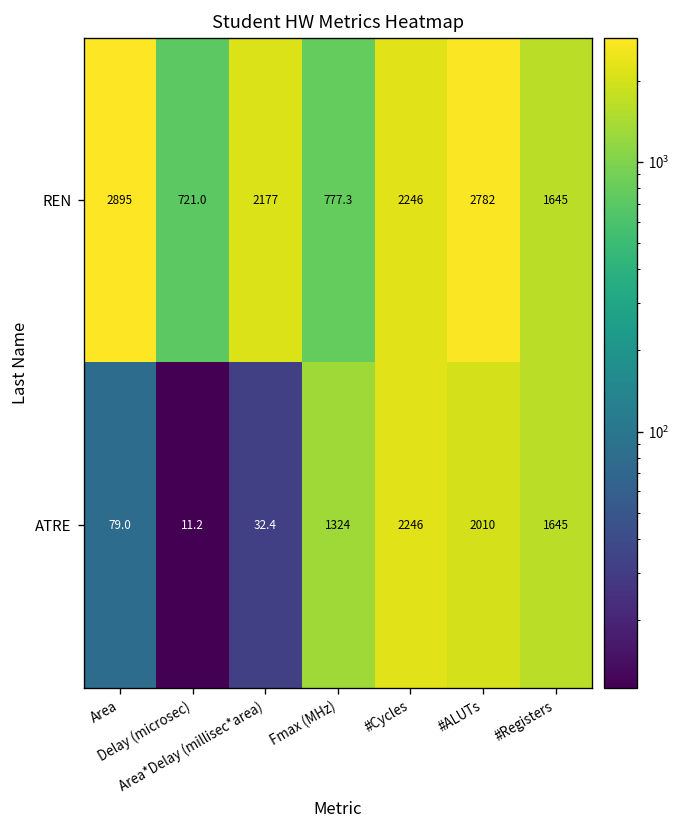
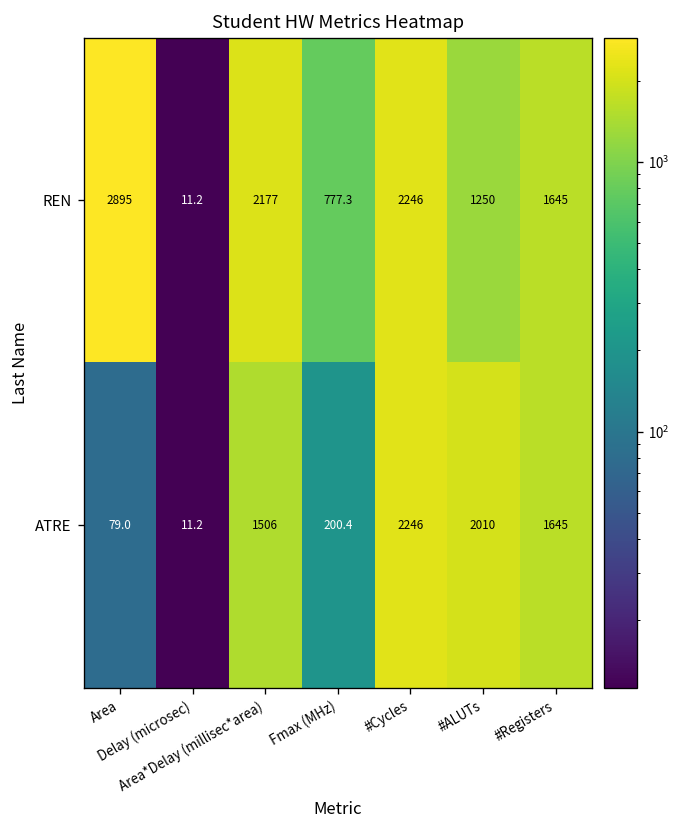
  {
    "REN": {
      "Area": 2895,
-     "Delay (microsec)": 721.0,
+     "Delay (microsec)": 11.2,
      "Area*Delay (millisec*area)": 2177,
      "Fmax (MHz)": 777.3,
      "#Cycles": 2246,
-     "#ALUTs": 2782,
+     "#ALUTs": 1250,
      "#Registers": 1645
    },
    "ATRE": {
      "Area": 79.0,
      "Delay (microsec)": 11.2,
-     "Area*Delay (millisec*area)": 32.4,
-     "Fmax (MHz)": 1324,
+     "Area*Delay (millisec*area)": 1506,
+     "Fmax (MHz)": 200.4,
      "#Cycles": 2246,
      "#ALUTs": 2010,
      "#Registers": 1645
    }
  }
